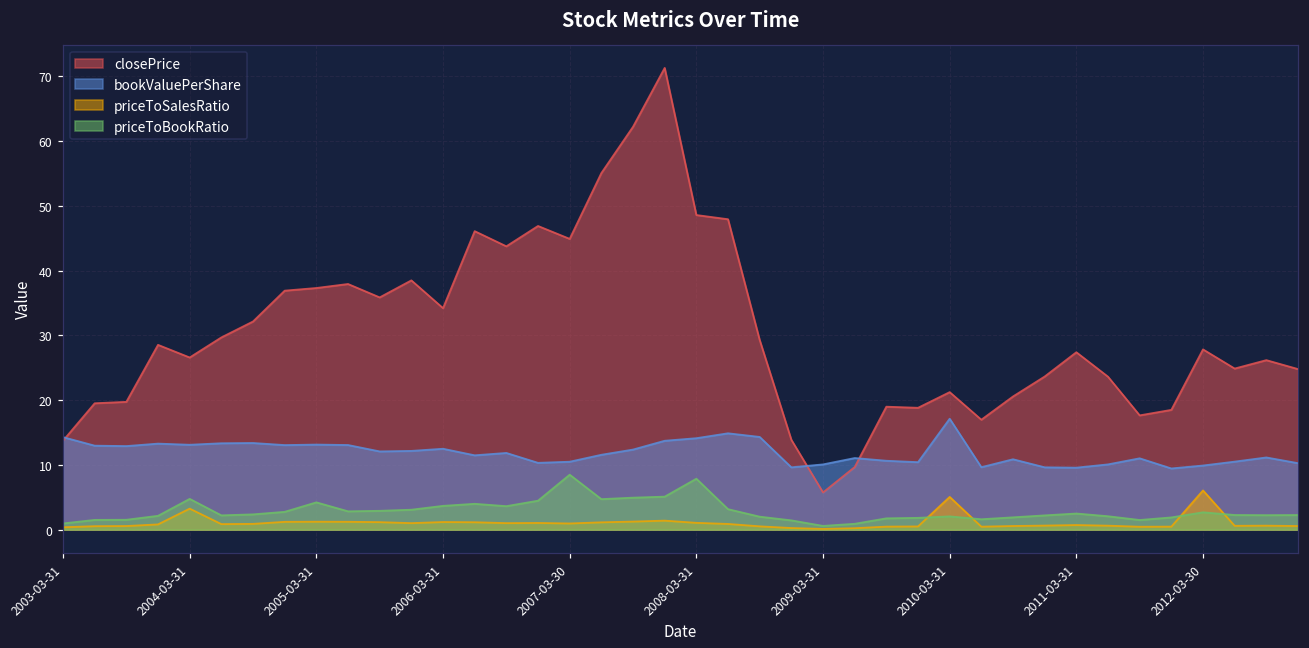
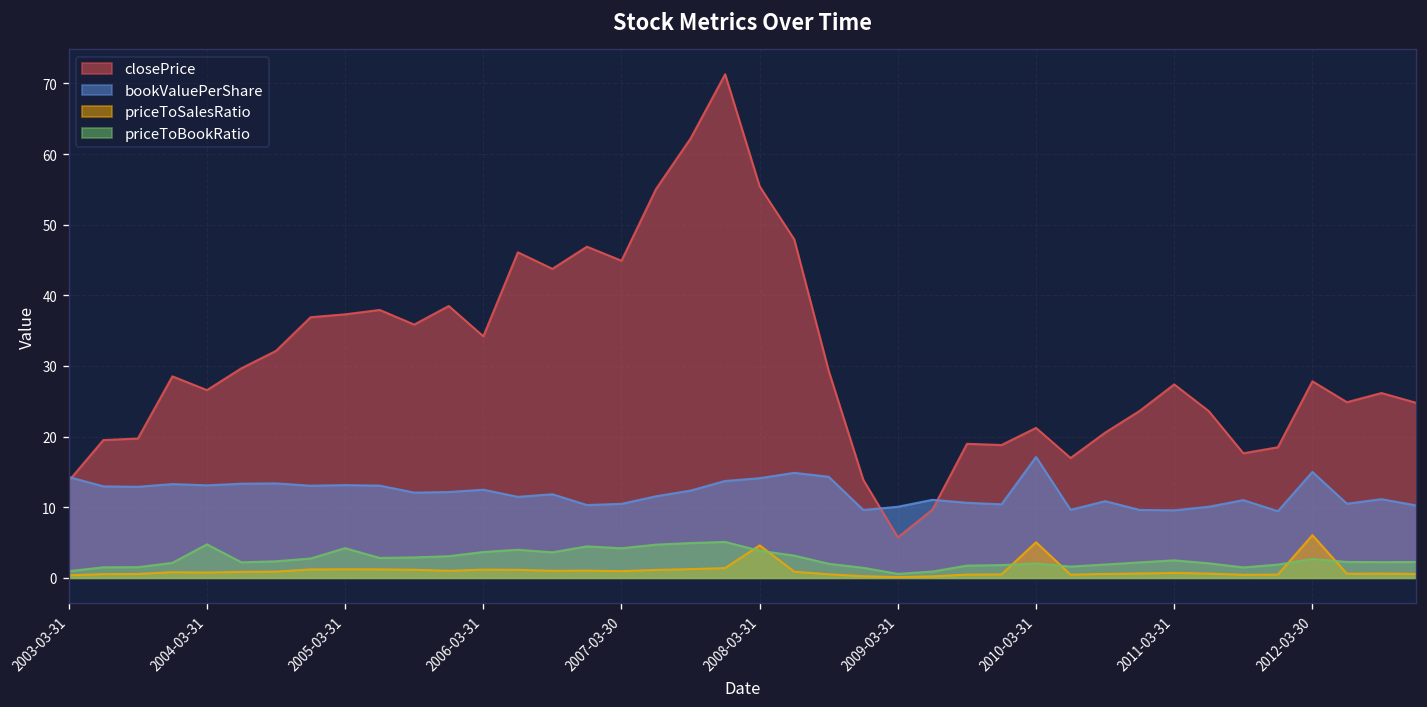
  {
    "closePrice": {
      "2003-03-31": 14,
      "2004-03-31": 27,
      "2005-03-31": 37,
      "2006-03-31": 34,
      "2007-03-30": 45,
-     "2008-03-31": 49,
+     "2008-03-31": 55,
      "2009-03-31": 6,
      "2010-03-31": 21,
      "2011-03-31": 27,
      "2012-03-30": 28
    },
    "bookValuePerShare": {
      "2003-03-31": 14,
      "2004-03-31": 13,
      "2005-03-31": 13,
      "2006-03-31": 12,
      "2007-03-30": 10,
      "2008-03-31": 14,
      "2009-03-31": 10,
      "2010-03-31": 17,
      "2011-03-31": 10,
-     "2012-03-30": 10
+     "2012-03-30": 15
    },
    "priceToSalesRatio": {
      "2003-03-31": 0,
-     "2004-03-31": 3,
+     "2004-03-31": 1,
      "2005-03-31": 1,
      "2006-03-31": 1,
      "2007-03-30": 1,
-     "2008-03-31": 1,
+     "2008-03-31": 5,
      "2009-03-31": 0,
      "2010-03-31": 5,
      "2011-03-31": 1,
      "2012-03-30": 6
    },
    "priceToBookRatio": {
      "2003-03-31": 1,
      "2004-03-31": 5,
      "2005-03-31": 4,
      "2006-03-31": 4,
-     "2007-03-30": 8,
-     "2008-03-31": 8,
+     "2007-03-30": 4,
+     "2008-03-31": 4,
      "2009-03-31": 1,
      "2010-03-31": 2,
      "2011-03-31": 2,
      "2012-03-30": 3
    }
  }
